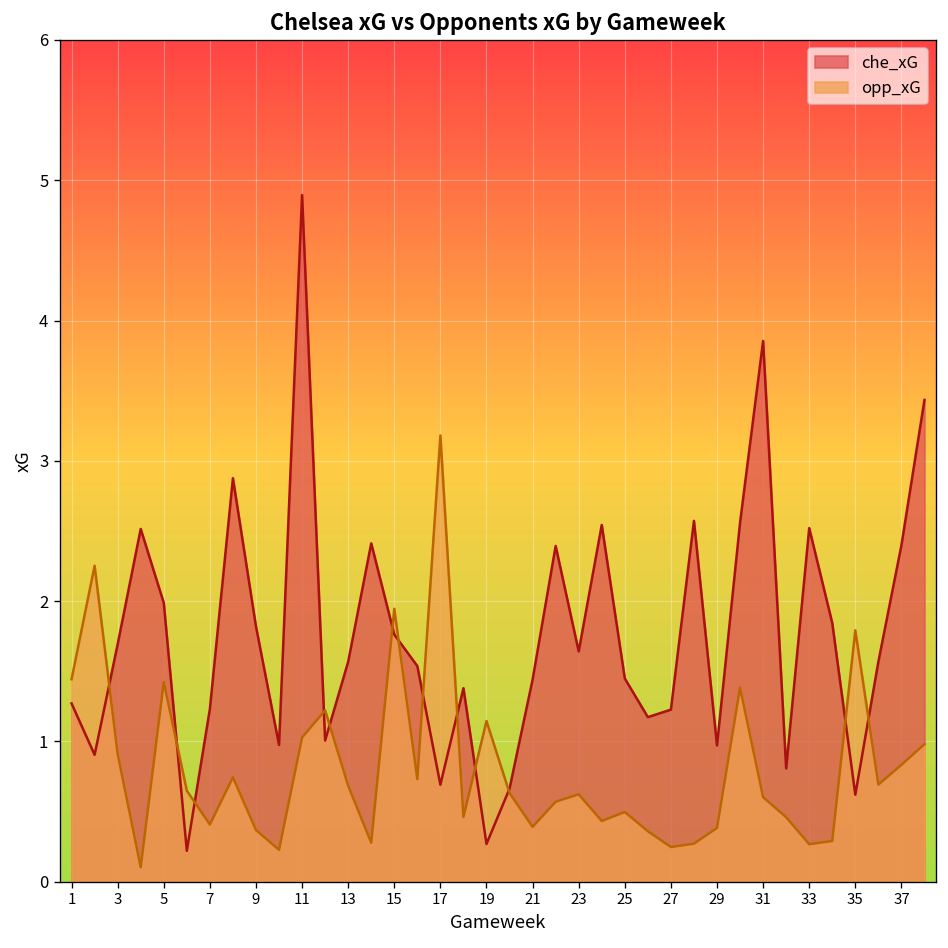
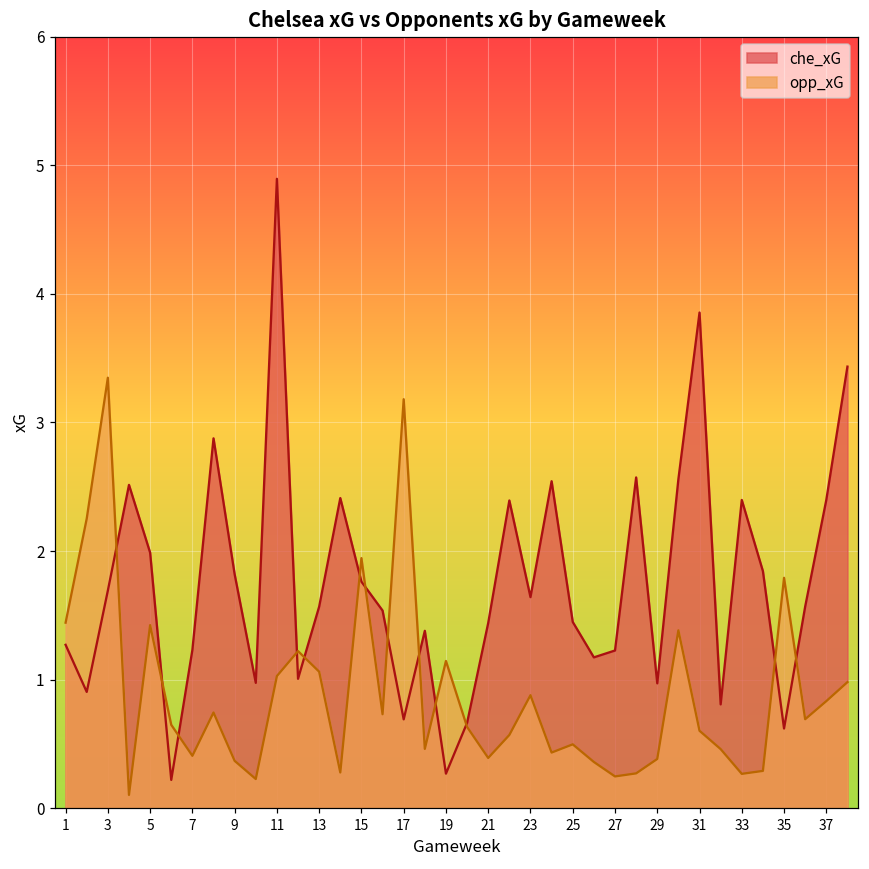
  {
    "che_xG": {
      "1": 1.27,
      "3": 1.69,
      "5": 1.99,
      "7": 1.23,
      "9": 1.82,
      "11": 4.89,
      "13": 1.57,
      "15": 1.76,
      "17": 0.69,
      "19": 0.27,
      "21": 1.44,
      "23": 1.64,
      "25": 1.45,
      "27": 1.23,
      "29": 0.97,
      "31": 3.85,
-     "33": 2.52,
+     "33": 2.40,
      "35": 0.62,
      "37": 2.40
    },
    "opp_xG": {
      "1": 1.44,
-     "3": 0.91,
+     "3": 3.35,
      "5": 1.42,
      "7": 0.41,
      "9": 0.37,
      "11": 1.03,
-     "13": 0.68,
+     "13": 1.06,
      "15": 1.94,
      "17": 3.18,
      "19": 1.14,
      "21": 0.39,
-     "23": 0.62,
+     "23": 0.88,
      "25": 0.50,
      "27": 0.25,
      "29": 0.38,
      "31": 0.60,
      "33": 0.27,
      "35": 1.79,
      "37": 0.83
    }
  }
